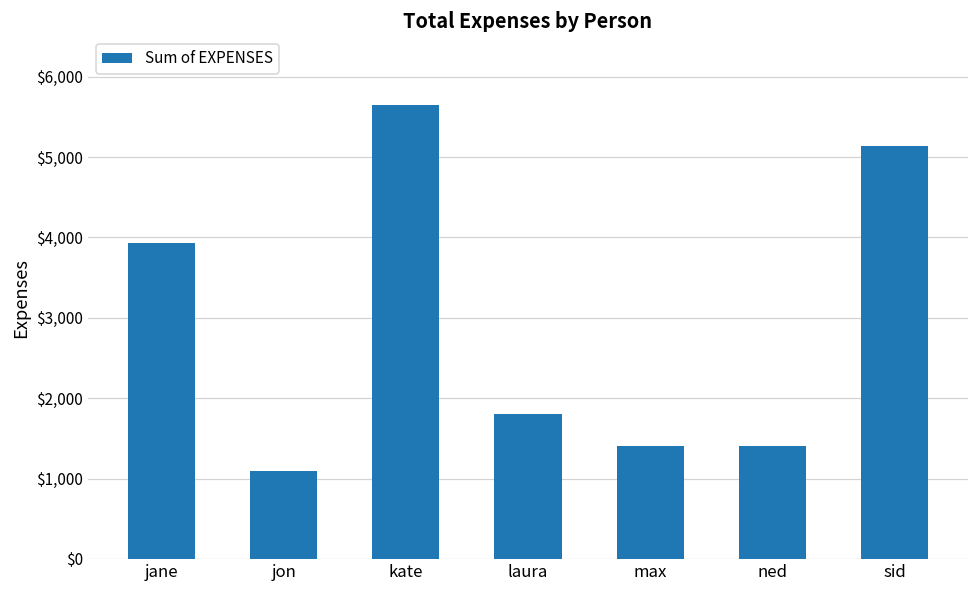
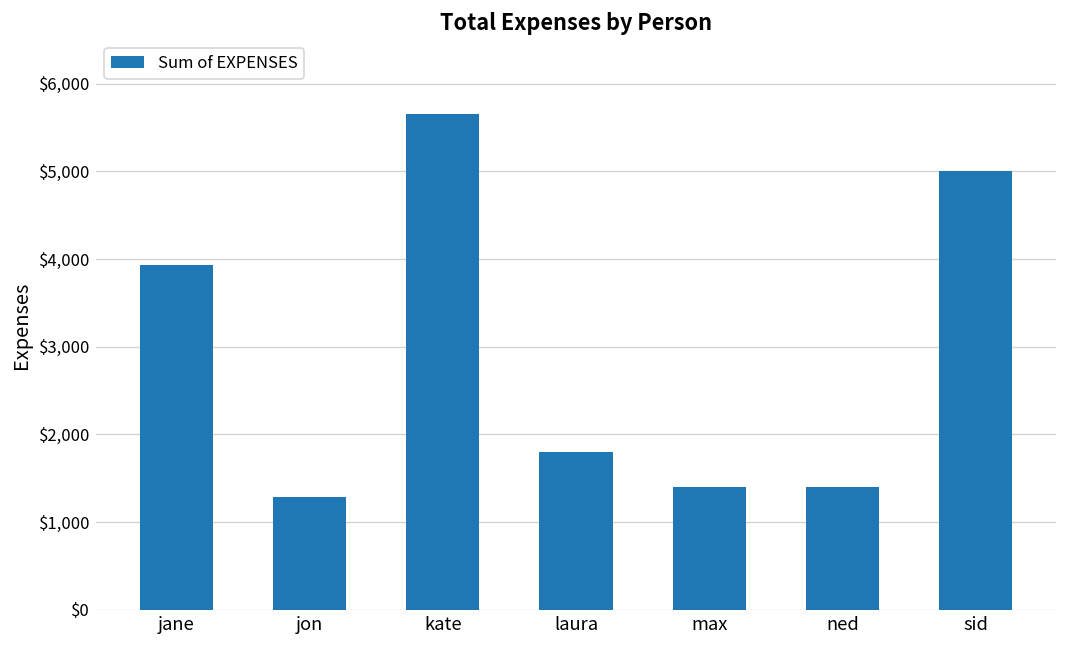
  {
    "jane": "$3,900",
-   "jon": "$1,100",
+   "jon": "$1,300",
    "kate": "$5,700",
    "laura": "$1,800",
    "max": "$1,400",
    "ned": "$1,400",
-   "sid": "$5,100"
+   "sid": "$5,000"
  }
